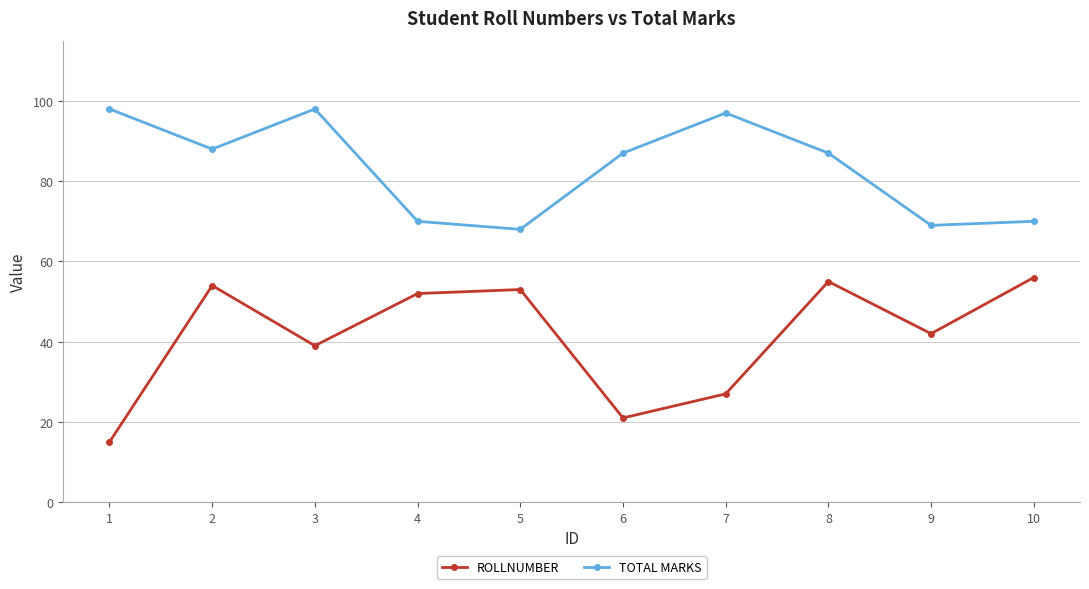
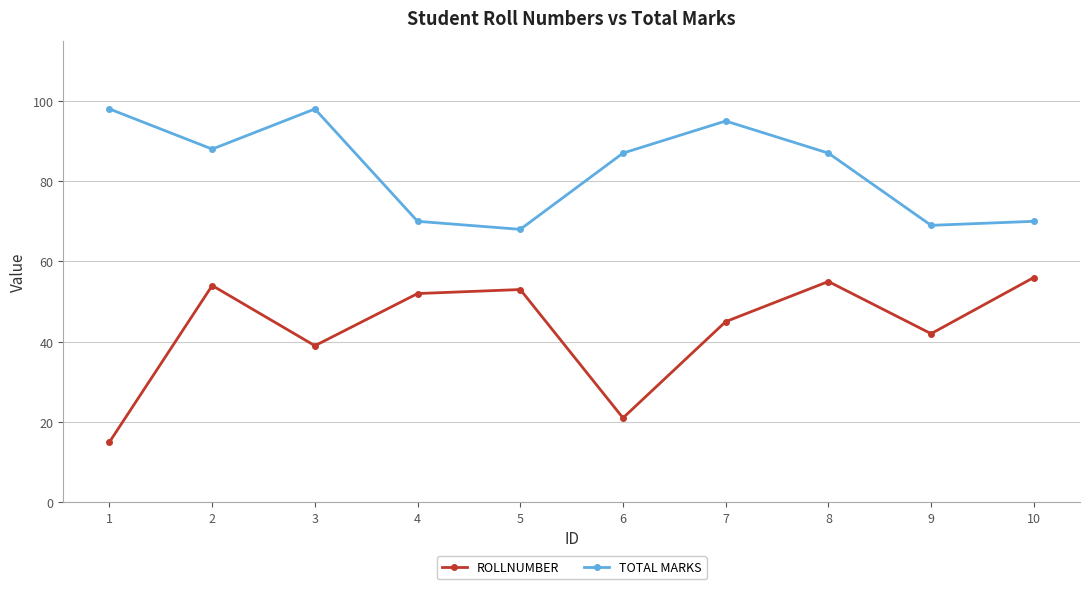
  {
    "ROLLNUMBER": {
      "1": 15,
      "2": 54,
      "3": 39,
      "4": 52,
      "5": 53,
      "6": 21,
-     "7": 27,
+     "7": 45,
      "8": 55,
      "9": 42,
      "10": 56
    },
    "TOTAL MARKS": {
      "1": 98,
      "2": 88,
      "3": 98,
      "4": 70,
      "5": 68,
      "6": 87,
-     "7": 97,
+     "7": 95,
      "8": 87,
      "9": 69,
      "10": 70
    }
  }
